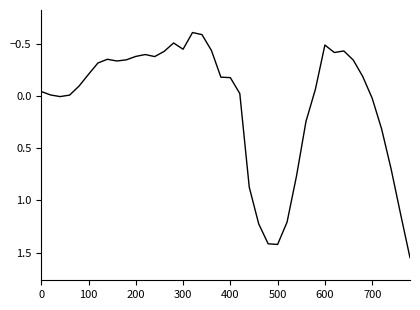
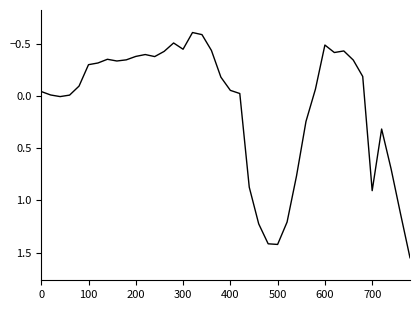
  {
    "0": -0.04,
-   "100": -0.21,
+   "100": -0.30,
    "200": -0.38,
    "300": -0.45,
-   "400": -0.18,
+   "400": -0.06,
    "500": 1.42,
    "600": -0.49,
-   "700": 0.02
+   "700": 0.91
  }
